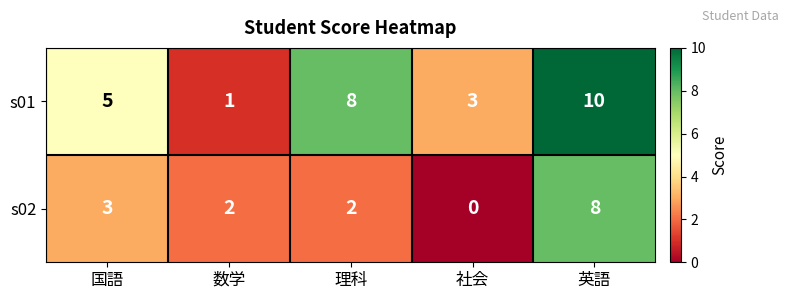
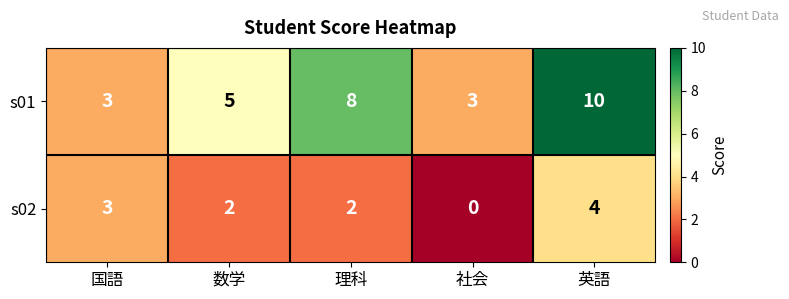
  {
    "s01": {
-     "国語": 5,
-     "数学": 1,
+     "国語": 3,
+     "数学": 5,
      "理科": 8,
      "社会": 3,
      "英語": 10
    },
    "s02": {
      "国語": 3,
      "数学": 2,
      "理科": 2,
      "社会": 0,
-     "英語": 8
+     "英語": 4
    }
  }
